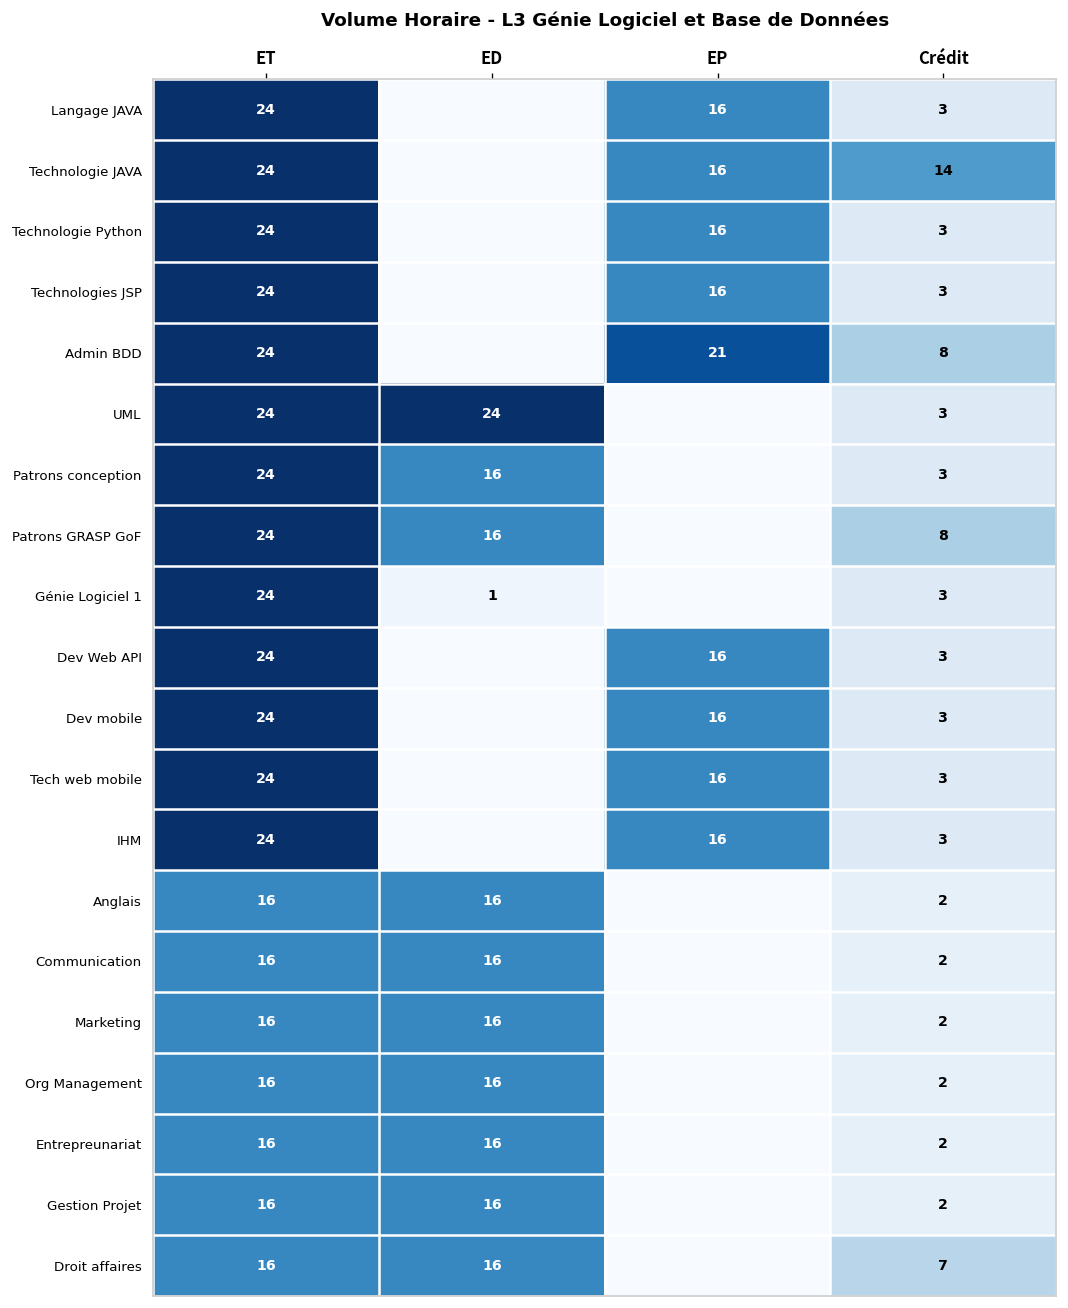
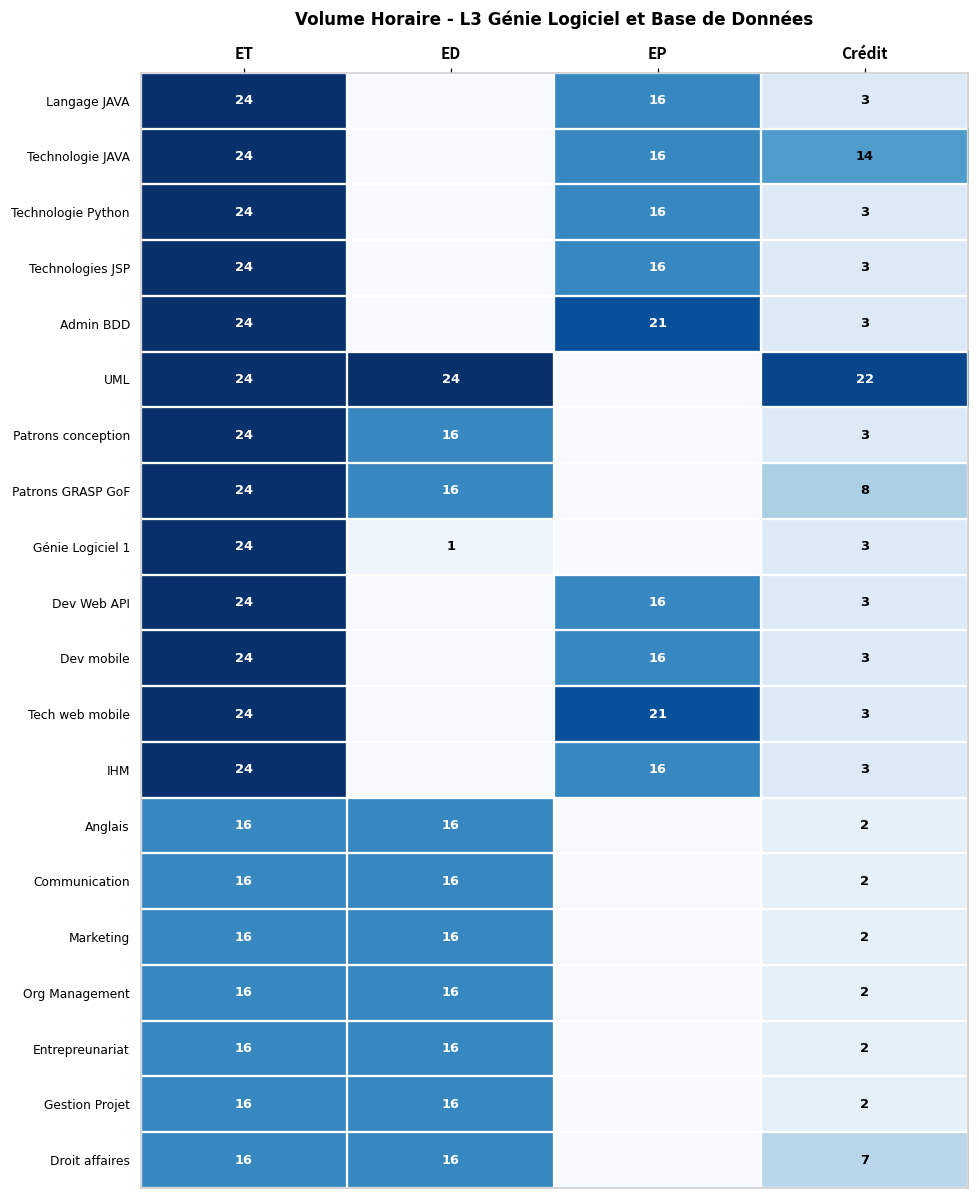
  {
    "Langage JAVA": {
      "ET": 24,
      "EP": 16,
      "Crédit": 3
    },
    "Technologie JAVA": {
      "ET": 24,
      "EP": 16,
      "Crédit": 14
    },
    "Technologie Python": {
      "ET": 24,
      "EP": 16,
      "Crédit": 3
    },
    "Technologies JSP": {
      "ET": 24,
      "EP": 16,
      "Crédit": 3
    },
    "Admin BDD": {
      "ET": 24,
      "EP": 21,
-     "Crédit": 8
+     "Crédit": 3
    },
    "UML": {
      "ET": 24,
      "ED": 24,
-     "Crédit": 3
+     "Crédit": 22
    },
    "Patrons conception": {
      "ET": 24,
      "ED": 16,
      "Crédit": 3
    },
    "Patrons GRASP GoF": {
      "ET": 24,
      "ED": 16,
      "Crédit": 8
    },
    "Génie Logiciel 1": {
      "ET": 24,
      "ED": 1,
      "Crédit": 3
    },
    "Dev Web API": {
      "ET": 24,
      "EP": 16,
      "Crédit": 3
    },
    "Dev mobile": {
      "ET": 24,
      "EP": 16,
      "Crédit": 3
    },
    "Tech web mobile": {
      "ET": 24,
-     "EP": 16,
+     "EP": 21,
      "Crédit": 3
    },
    "IHM": {
      "ET": 24,
      "EP": 16,
      "Crédit": 3
    },
    "Anglais": {
      "ET": 16,
      "ED": 16,
      "Crédit": 2
    },
    "Communication": {
      "ET": 16,
      "ED": 16,
      "Crédit": 2
    },
    "Marketing": {
      "ET": 16,
      "ED": 16,
      "Crédit": 2
    },
    "Org Management": {
      "ET": 16,
      "ED": 16,
      "Crédit": 2
    },
    "Entrepreunariat": {
      "ET": 16,
      "ED": 16,
      "Crédit": 2
    },
    "Gestion Projet": {
      "ET": 16,
      "ED": 16,
      "Crédit": 2
    },
    "Droit affaires": {
      "ET": 16,
      "ED": 16,
      "Crédit": 7
    }
  }
